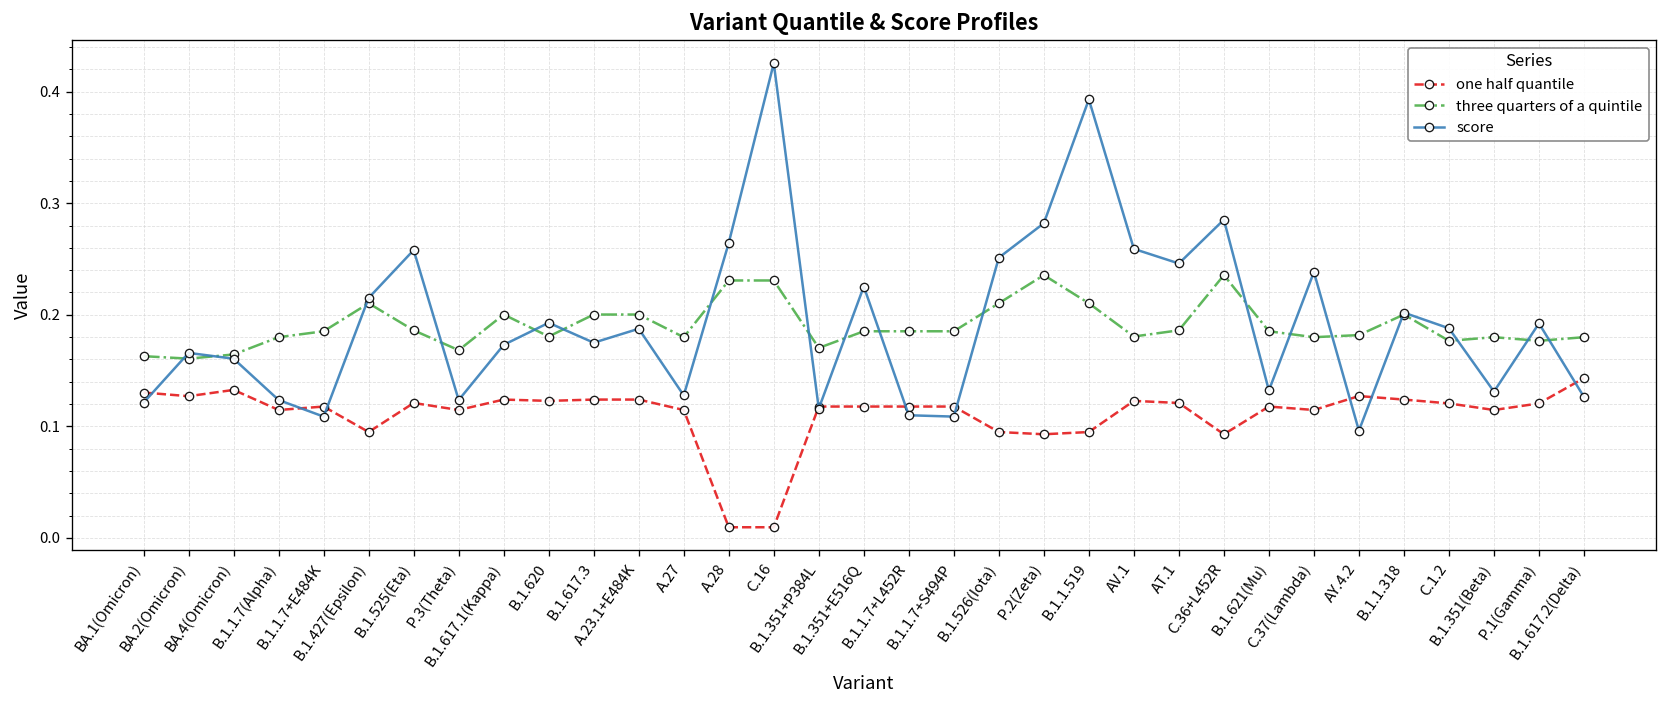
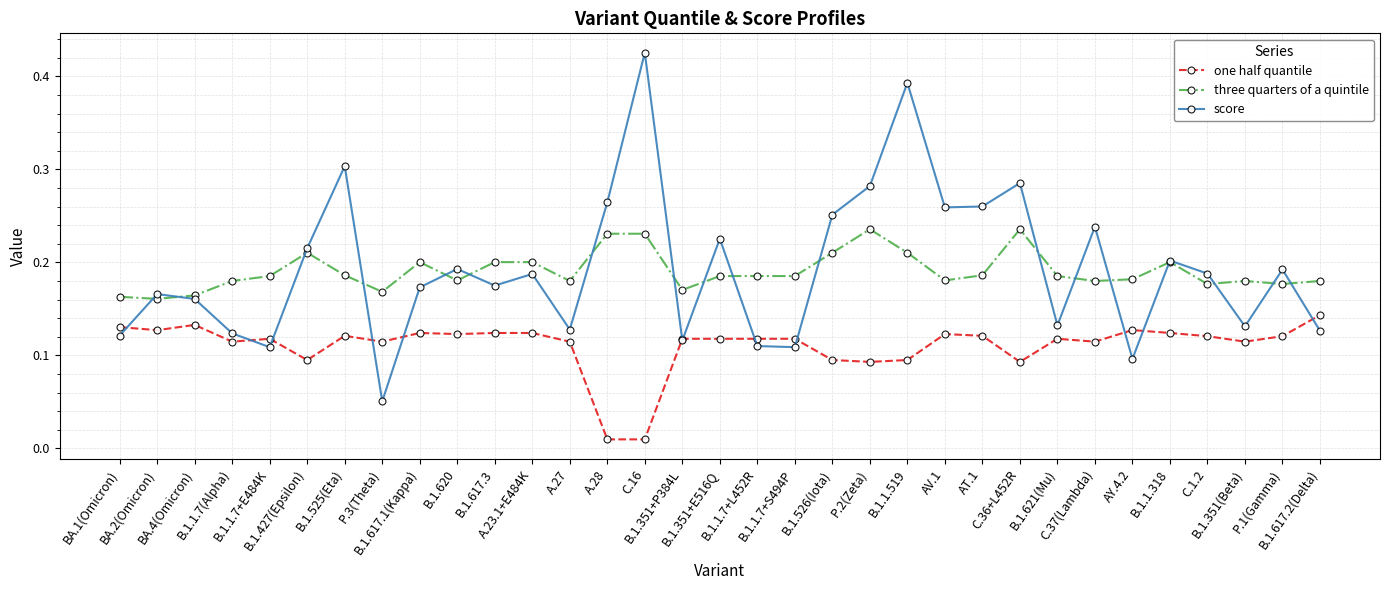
  {
    "one half quantile": {
      "BA.1(Omicron)": 0.13,
      "BA.2(Omicron)": 0.13,
      "BA.4(Omicron)": 0.13,
      "B.1.1.7(Alpha)": 0.11,
      "B.1.1.7+E484K": 0.12,
      "B.1.427(Epsilon)": 0.09,
      "B.1.525(Eta)": 0.12,
      "P.3(Theta)": 0.11,
      "B.1.617.1(Kappa)": 0.12,
      "B.1.620": 0.12,
      "B.1.617.3": 0.12,
      "A.23.1+E484K": 0.12,
      "A.27": 0.11,
      "A.28": 0.01,
      "C.16": 0.01,
      "B.1.351+E516Q": 0.12,
      "B.1.1.7+L452R": 0.12,
      "B.1.1.7+S494P": 0.12,
      "B.1.526(Iota)": 0.09,
      "P.2(Zeta)": 0.09,
      "B.1.1.519": 0.09,
      "AV.1": 0.12,
      "AT.1": 0.12,
      "C.36+L452R": 0.09,
      "B.1.621(Mu)": 0.12,
      "C.37(Lambda)": 0.11,
      "AY.4.2": 0.13,
      "B.1.1.318": 0.12,
      "C.1.2": 0.12,
      "B.1.351(Beta)": 0.11,
      "P.1(Gamma)": 0.12,
      "B.1.617.2(Delta)": 0.14
    },
    "three quarters of a quintile": {
      "BA.1(Omicron)": 0.16,
      "BA.2(Omicron)": 0.16,
      "BA.4(Omicron)": 0.16,
      "B.1.1.7(Alpha)": 0.18,
      "B.1.1.7+E484K": 0.19,
      "B.1.427(Epsilon)": 0.21,
      "B.1.525(Eta)": 0.19,
      "P.3(Theta)": 0.17,
      "B.1.617.1(Kappa)": 0.20,
      "B.1.620": 0.18,
      "B.1.617.3": 0.20,
      "A.23.1+E484K": 0.20,
      "A.27": 0.18,
      "A.28": 0.23,
      "C.16": 0.23,
      "B.1.351+P384L": 0.17,
      "B.1.351+E516Q": 0.19,
      "B.1.1.7+L452R": 0.19,
      "B.1.1.7+S494P": 0.19,
      "B.1.526(Iota)": 0.21,
      "P.2(Zeta)": 0.24,
      "B.1.1.519": 0.21,
      "AV.1": 0.18,
      "AT.1": 0.19,
      "C.36+L452R": 0.24,
      "B.1.621(Mu)": 0.19,
      "C.37(Lambda)": 0.18,
      "AY.4.2": 0.18,
      "C.1.2": 0.18,
      "B.1.351(Beta)": 0.18,
      "P.1(Gamma)": 0.18,
      "B.1.617.2(Delta)": 0.18
    },
    "score": {
      "BA.1(Omicron)": 0.12,
      "BA.2(Omicron)": 0.17,
      "BA.4(Omicron)": 0.16,
      "B.1.1.7(Alpha)": 0.12,
      "B.1.1.7+E484K": 0.11,
      "B.1.427(Epsilon)": 0.22,
-     "B.1.525(Eta)": 0.26,
-     "P.3(Theta)": 0.12,
+     "B.1.525(Eta)": 0.30,
+     "P.3(Theta)": 0.05,
      "B.1.617.1(Kappa)": 0.17,
      "B.1.620": 0.19,
      "B.1.617.3": 0.18,
      "A.23.1+E484K": 0.19,
      "A.27": 0.13,
      "A.28": 0.26,
      "C.16": 0.43,
      "B.1.351+E516Q": 0.23,
      "B.1.1.7+L452R": 0.11,
      "B.1.1.7+S494P": 0.11,
      "B.1.526(Iota)": 0.25,
      "P.2(Zeta)": 0.28,
      "B.1.1.519": 0.39,
      "AV.1": 0.26,
-     "AT.1": 0.25,
+     "AT.1": 0.26,
      "C.36+L452R": 0.29,
      "B.1.621(Mu)": 0.13,
      "C.37(Lambda)": 0.24,
      "AY.4.2": 0.10,
      "C.1.2": 0.19,
      "B.1.351(Beta)": 0.13,
      "P.1(Gamma)": 0.19,
      "B.1.617.2(Delta)": 0.13
    }
  }
